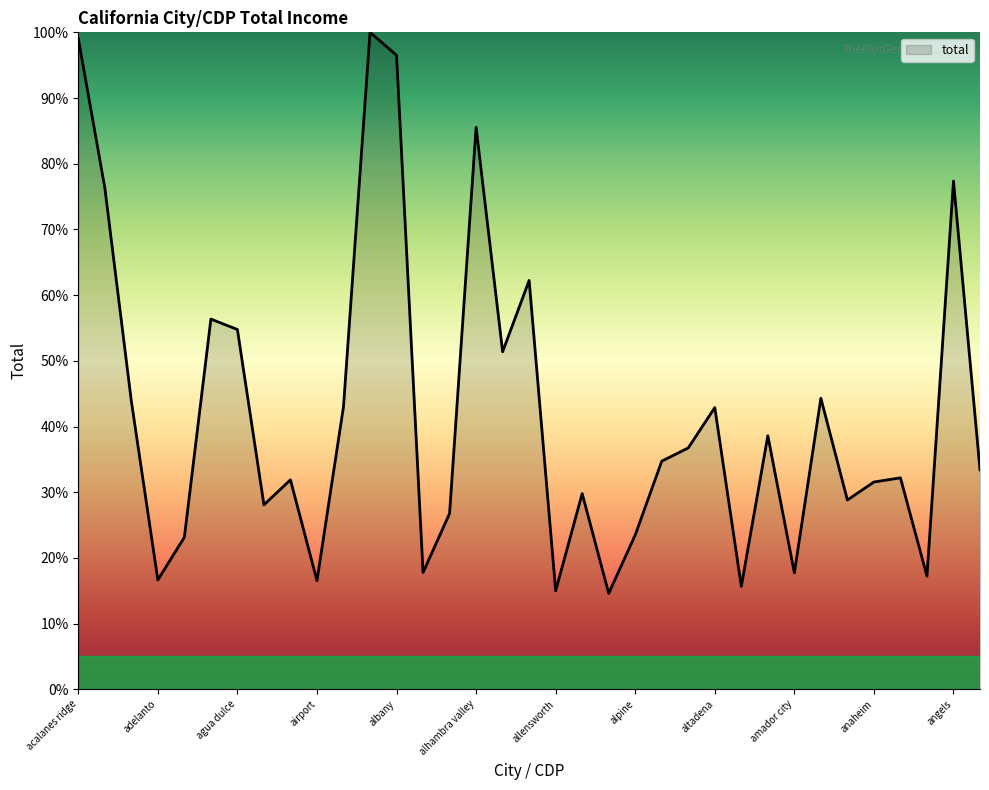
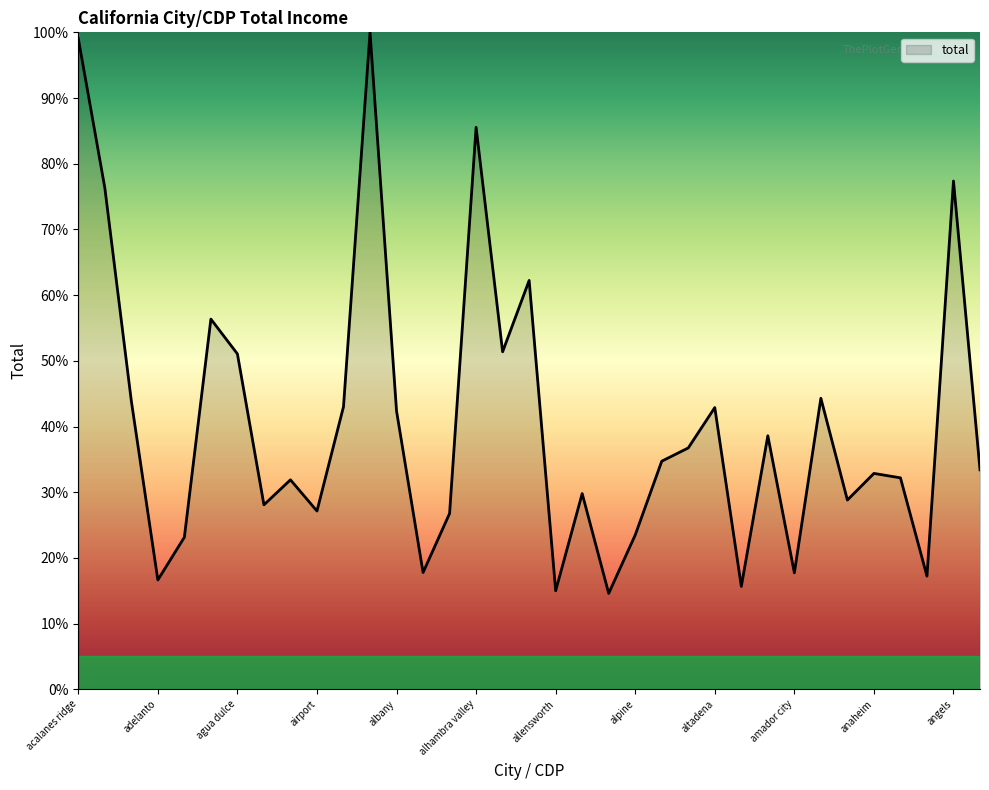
  {
    "acalanes ridge": "99%",
    "adelanto": "17%",
-   "agua dulce": "55%",
-   "airport": "17%",
-   "albany": "97%",
+   "agua dulce": "51%",
+   "airport": "27%",
+   "albany": "42%",
    "alhambra valley": "86%",
    "allensworth": "15%",
    "alpine": "23%",
    "altadena": "43%",
    "amador city": "18%",
-   "anaheim": "32%",
+   "anaheim": "33%",
    "angels": "77%"
  }
